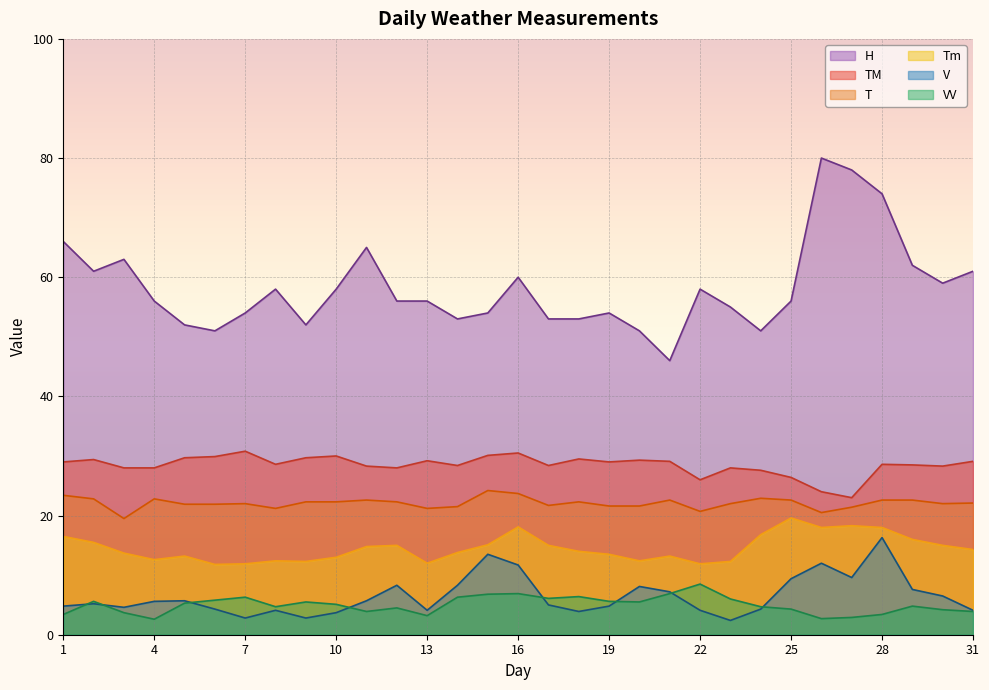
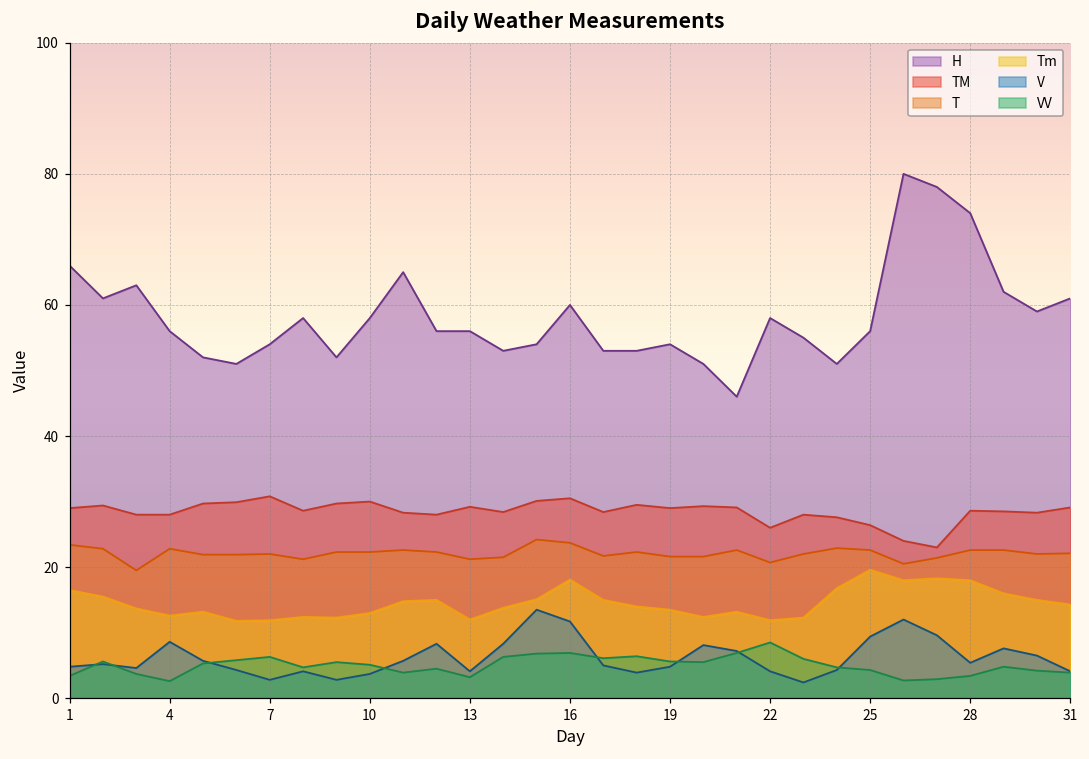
  {
    "H": {
      "1": 66,
      "4": 56,
      "7": 54,
      "10": 58,
      "13": 56,
      "16": 60,
      "19": 54,
      "22": 58,
      "25": 56,
      "28": 74,
      "31": 61
    },
    "V": {
      "1": 5,
-     "4": 6,
+     "4": 9,
      "7": 3,
      "10": 4,
      "13": 4,
      "16": 12,
      "19": 5,
      "22": 4,
      "25": 9,
-     "28": 16
+     "28": 5
    },
    "VV": {
      "1": 3,
      "4": 3,
      "7": 6,
      "10": 5,
      "13": 3,
      "16": 7,
      "19": 6,
      "22": 9,
      "25": 4,
      "28": 3
    }
  }
